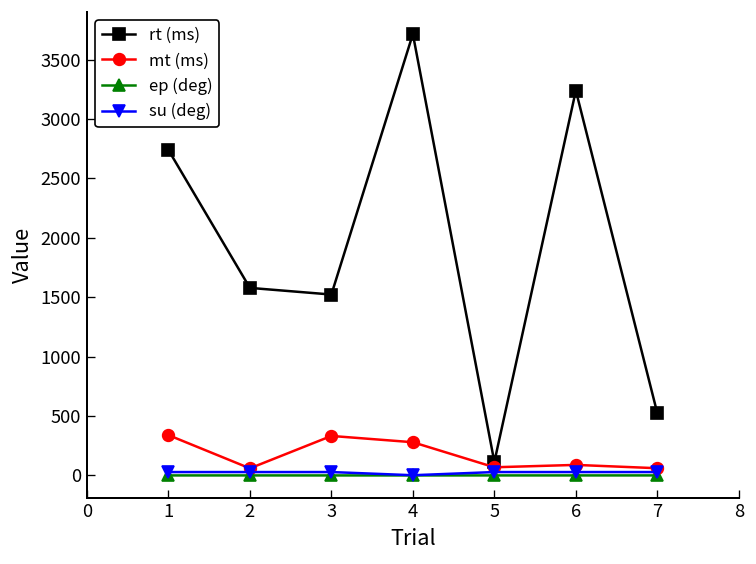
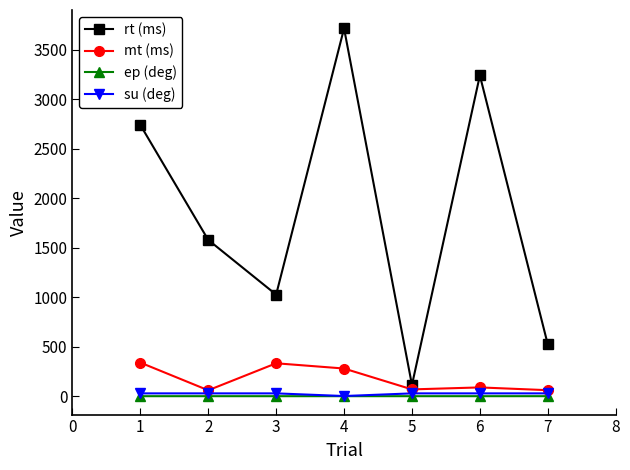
  {
    "rt (ms)": {
      "1": 2700,
      "2": 1600,
-     "3": 1500,
+     "3": 1000,
      "4": 3700,
      "5": 100,
      "6": 3200,
      "7": 500
    },
    "mt (ms)": {
      "1": 300,
      "2": 100,
      "3": 300,
      "4": 300,
      "5": 100,
      "6": 100,
      "7": 100
    },
    "ep (deg)": {
      "1": 0,
      "2": 0,
      "3": 0,
      "5": 0,
      "6": 0,
      "7": 0
    },
    "su (deg)": {
      "1": 0,
      "2": 0,
      "3": 0,
      "5": 0,
      "6": 0,
      "7": 0
    }
  }
